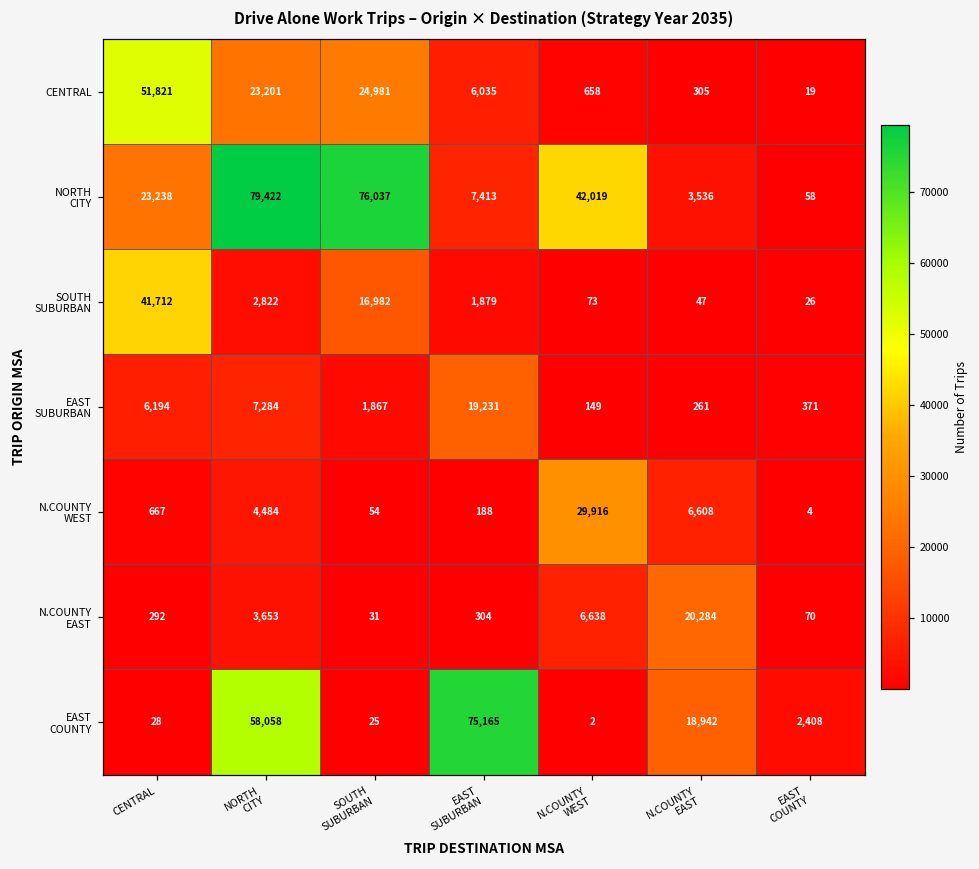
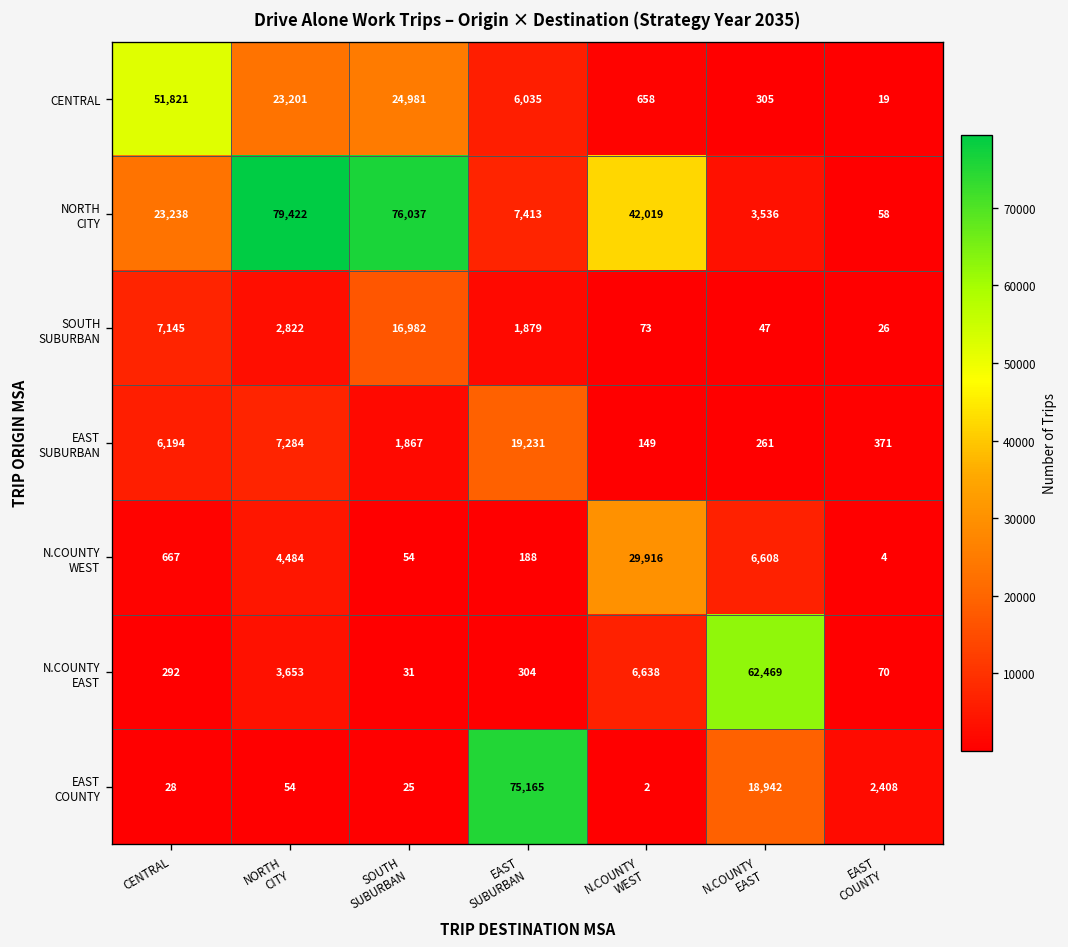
  {
    "CENTRAL": {
      "CENTRAL": "51,821",
      "NORTH CITY": "23,201",
      "SOUTH SUBURBAN": "24,981",
      "EAST SUBURBAN": "6,035",
      "N.COUNTY WEST": "658",
      "N.COUNTY EAST": "305",
      "EAST COUNTY": "19"
    },
    "NORTH CITY": {
      "CENTRAL": "23,238",
      "NORTH CITY": "79,422",
      "SOUTH SUBURBAN": "76,037",
      "EAST SUBURBAN": "7,413",
      "N.COUNTY WEST": "42,019",
      "N.COUNTY EAST": "3,536",
      "EAST COUNTY": "58"
    },
    "SOUTH SUBURBAN": {
-     "CENTRAL": "41,712",
+     "CENTRAL": "7,145",
      "NORTH CITY": "2,822",
      "SOUTH SUBURBAN": "16,982",
      "EAST SUBURBAN": "1,879",
      "N.COUNTY WEST": "73",
      "N.COUNTY EAST": "47",
      "EAST COUNTY": "26"
    },
    "EAST SUBURBAN": {
      "CENTRAL": "6,194",
      "NORTH CITY": "7,284",
      "SOUTH SUBURBAN": "1,867",
      "EAST SUBURBAN": "19,231",
      "N.COUNTY WEST": "149",
      "N.COUNTY EAST": "261",
      "EAST COUNTY": "371"
    },
    "N.COUNTY WEST": {
      "CENTRAL": "667",
      "NORTH CITY": "4,484",
      "SOUTH SUBURBAN": "54",
      "EAST SUBURBAN": "188",
      "N.COUNTY WEST": "29,916",
      "N.COUNTY EAST": "6,608",
      "EAST COUNTY": "4"
    },
    "N.COUNTY EAST": {
      "CENTRAL": "292",
      "NORTH CITY": "3,653",
      "SOUTH SUBURBAN": "31",
      "EAST SUBURBAN": "304",
      "N.COUNTY WEST": "6,638",
-     "N.COUNTY EAST": "20,284",
+     "N.COUNTY EAST": "62,469",
      "EAST COUNTY": "70"
    },
    "EAST COUNTY": {
      "CENTRAL": "28",
-     "NORTH CITY": "58,058",
+     "NORTH CITY": "54",
      "SOUTH SUBURBAN": "25",
      "EAST SUBURBAN": "75,165",
      "N.COUNTY WEST": "2",
      "N.COUNTY EAST": "18,942",
      "EAST COUNTY": "2,408"
    }
  }
